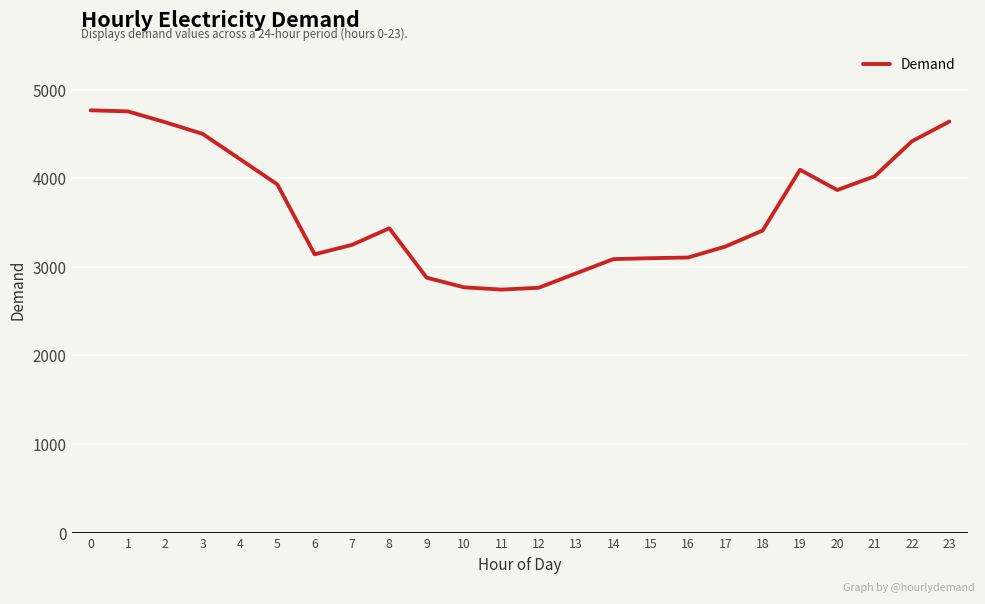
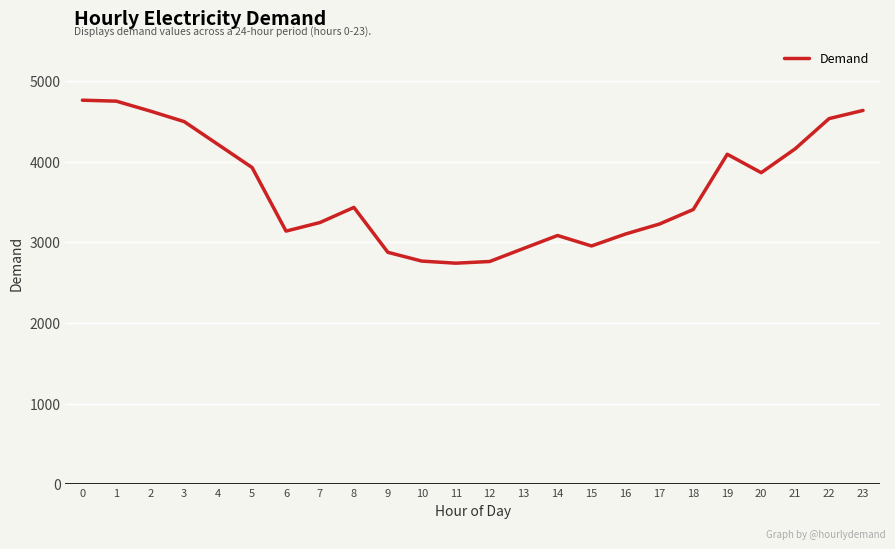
  {
    "0": 4800,
    "1": 4800,
    "2": 4600,
    "3": 4500,
    "4": 4200,
    "5": 3900,
    "6": 3100,
    "7": 3200,
    "8": 3400,
    "9": 2900,
    "10": 2800,
    "11": 2700,
    "12": 2800,
    "13": 2900,
    "14": 3100,
-   "15": 3100,
+   "15": 3000,
    "16": 3100,
    "17": 3200,
    "18": 3400,
    "19": 4100,
    "20": 3900,
-   "21": 4000,
-   "22": 4400,
+   "21": 4200,
+   "22": 4500,
    "23": 4600
  }
